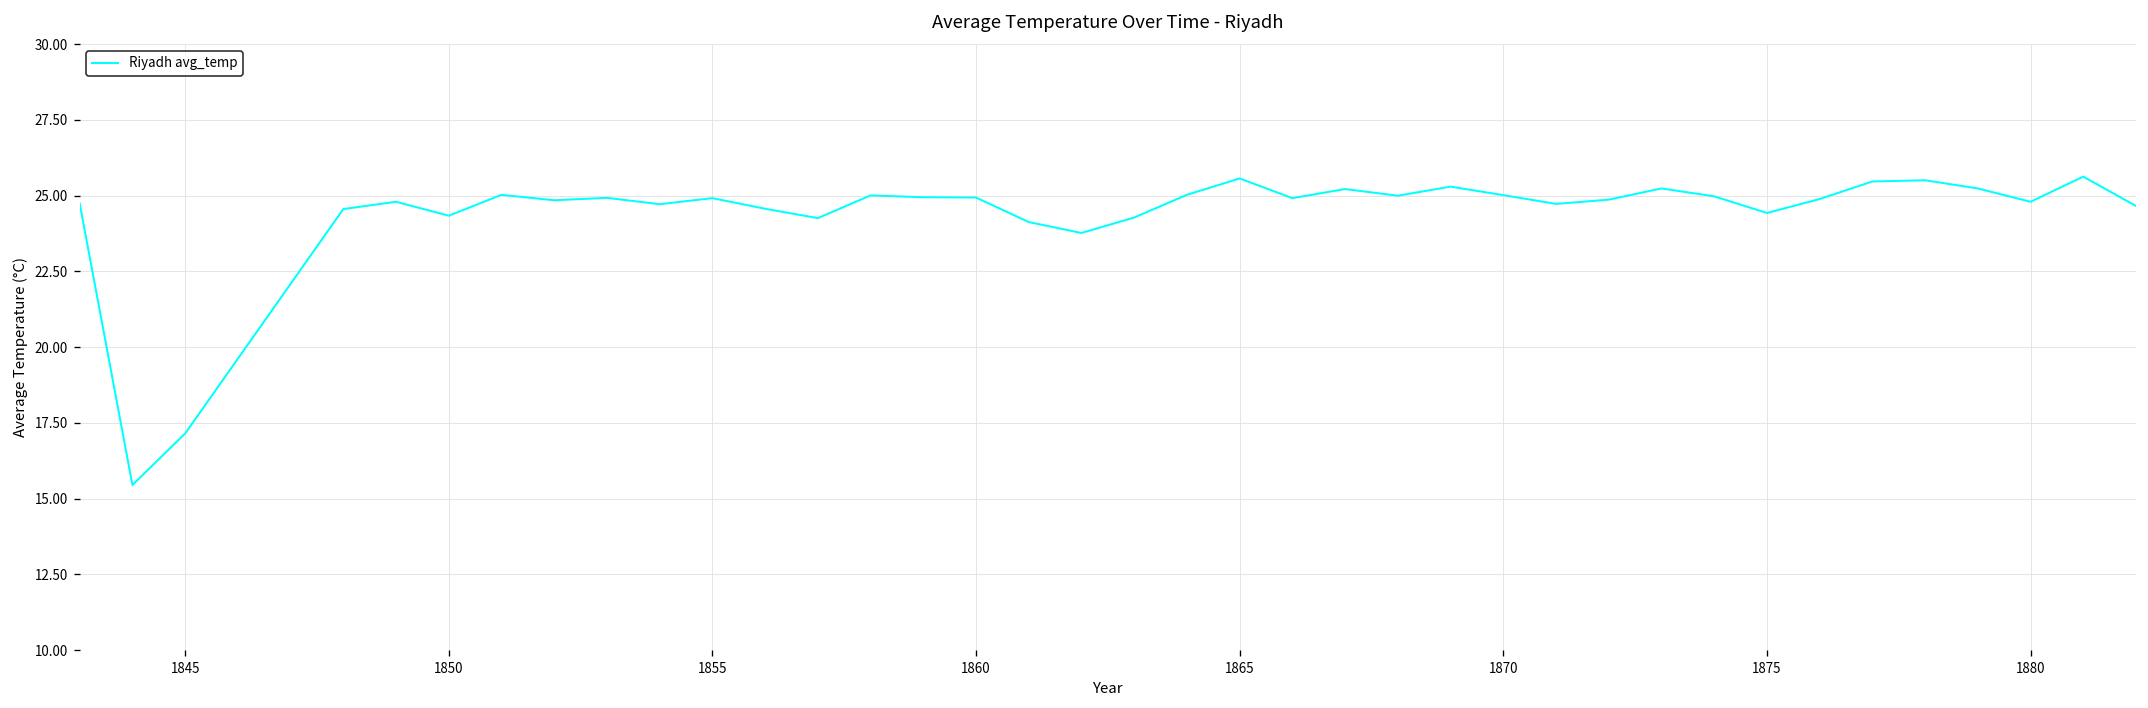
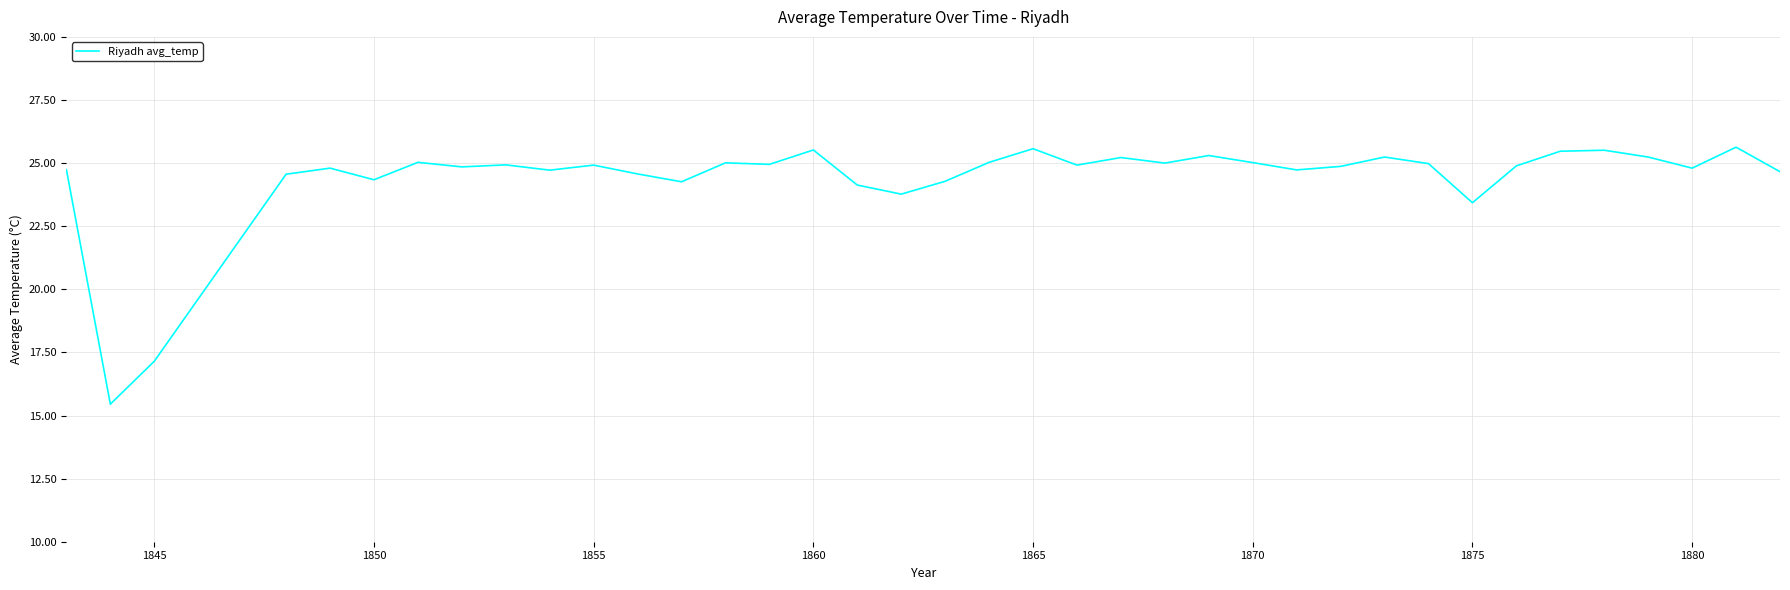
  {
    "1845": 17.2,
    "1850": 24.3,
    "1855": 24.9,
-   "1860": 24.9,
+   "1860": 25.5,
    "1865": 25.6,
    "1870": 25.0,
-   "1875": 24.4,
+   "1875": 23.4,
    "1880": 24.8
  }
